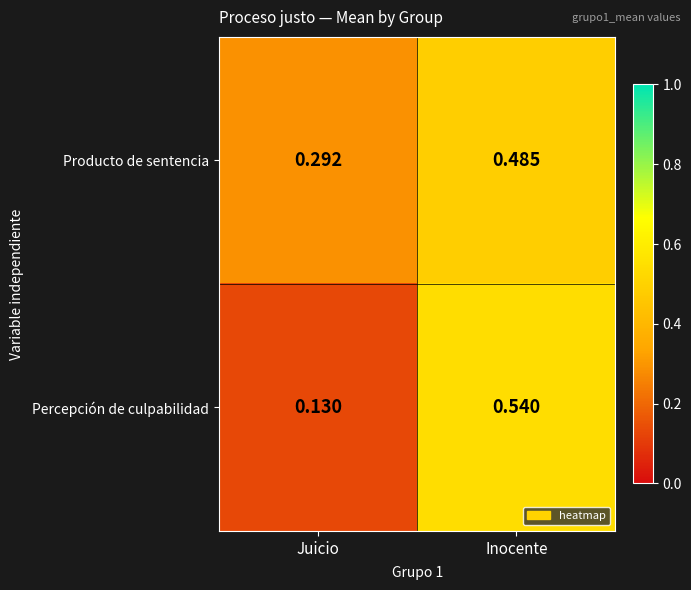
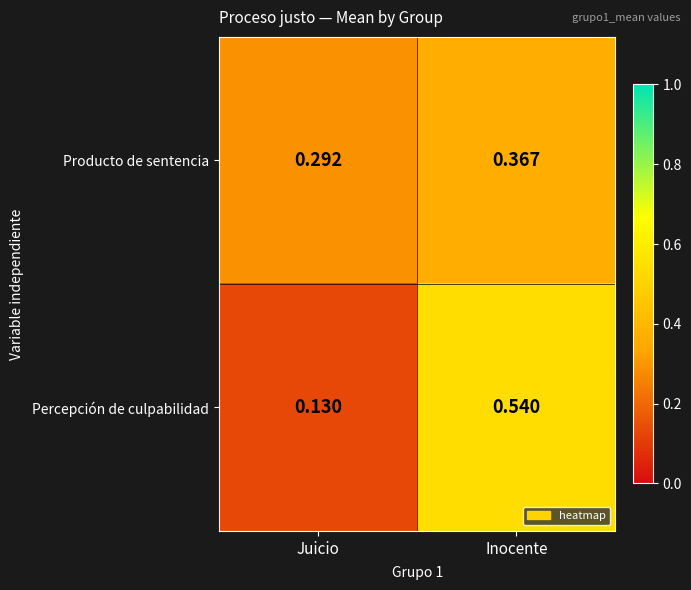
  {
    "Producto de sentencia": {
      "Juicio": 0.292,
-     "Inocente": 0.485
+     "Inocente": 0.367
    },
    "Percepción de culpabilidad": {
      "Juicio": 0.130,
      "Inocente": 0.540
    }
  }
